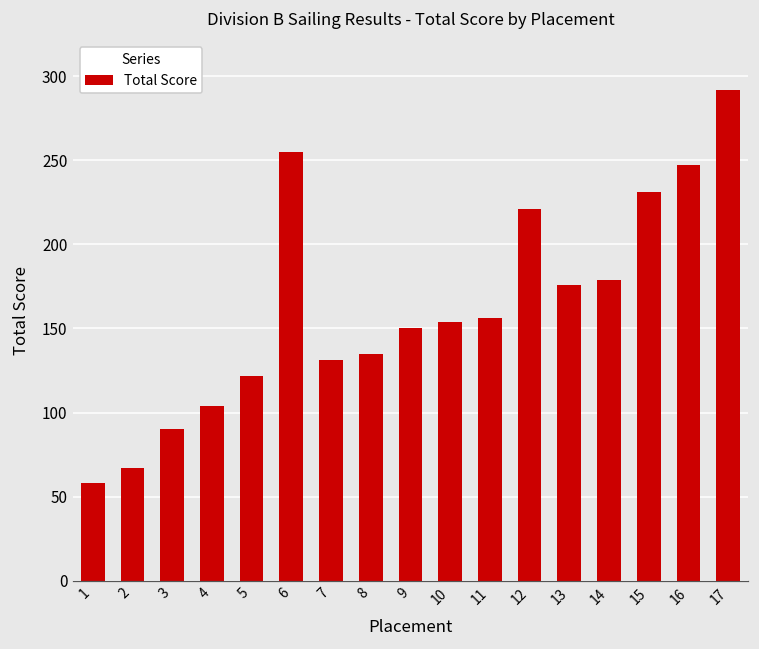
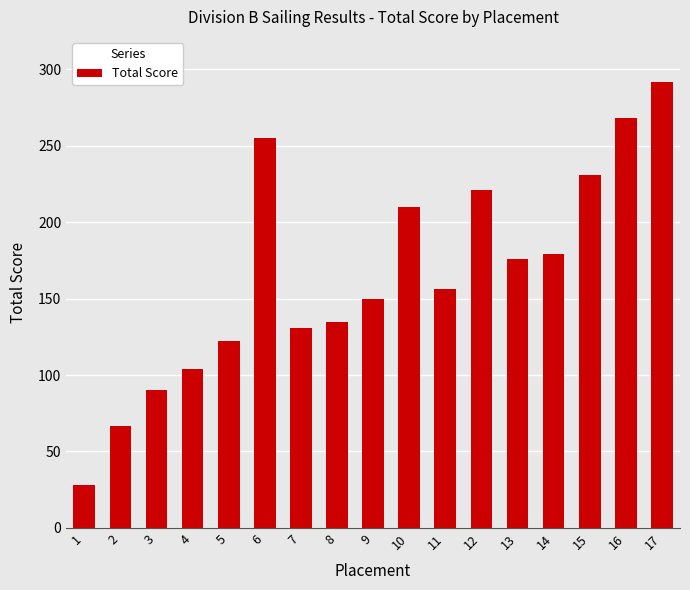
  {
-   "1": 58,
+   "1": 28,
    "2": 67,
    "3": 90,
    "4": 104,
    "5": 122,
    "6": 255,
    "7": 131,
    "8": 135,
    "9": 150,
-   "10": 154,
+   "10": 210,
    "11": 156,
    "12": 221,
    "13": 176,
    "14": 179,
    "15": 231,
-   "16": 247,
+   "16": 268,
    "17": 292
  }
